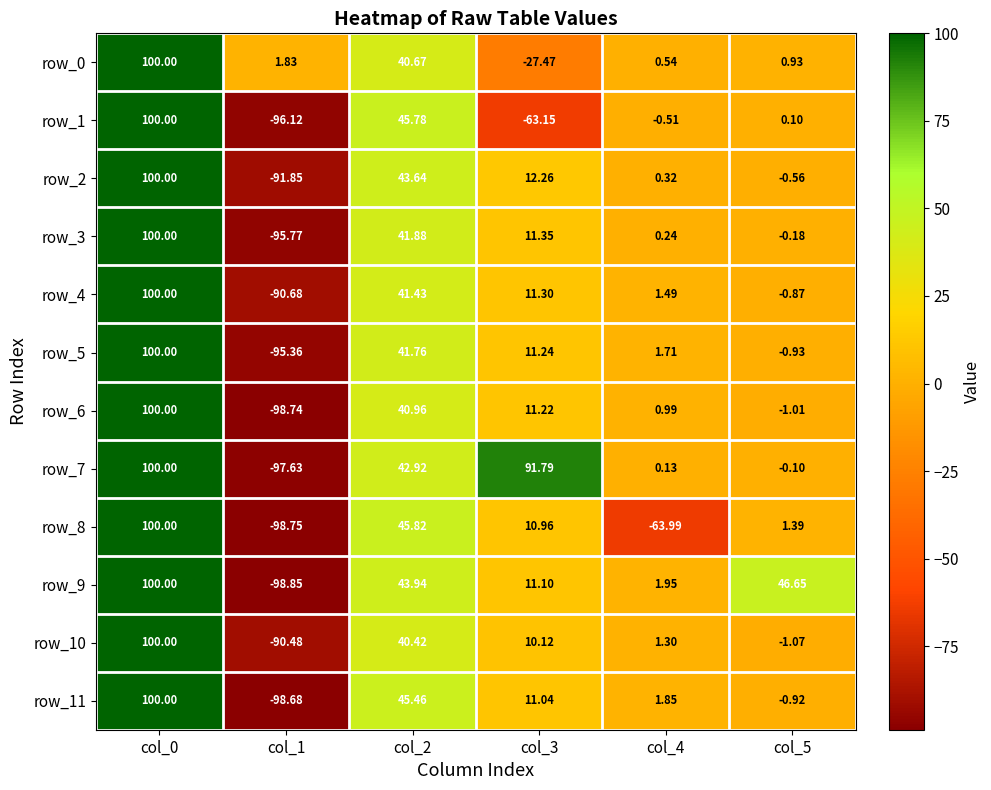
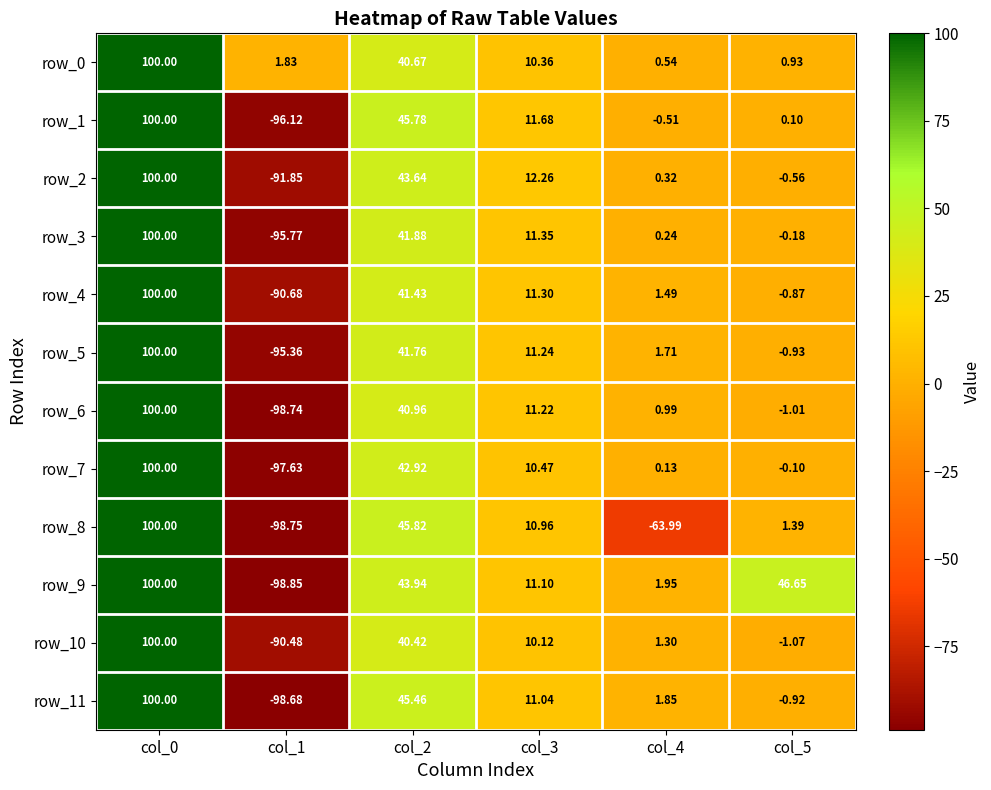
  {
    "row_0": {
      "col_0": 100.00,
      "col_1": 1.83,
      "col_2": 40.67,
-     "col_3": -27.47,
+     "col_3": 10.36,
      "col_4": 0.54,
      "col_5": 0.93
    },
    "row_1": {
      "col_0": 100.00,
      "col_1": -96.12,
      "col_2": 45.78,
-     "col_3": -63.15,
+     "col_3": 11.68,
      "col_4": -0.51,
      "col_5": 0.10
    },
    "row_2": {
      "col_0": 100.00,
      "col_1": -91.85,
      "col_2": 43.64,
      "col_3": 12.26,
      "col_4": 0.32,
      "col_5": -0.56
    },
    "row_3": {
      "col_0": 100.00,
      "col_1": -95.77,
      "col_2": 41.88,
      "col_3": 11.35,
      "col_4": 0.24,
      "col_5": -0.18
    },
    "row_4": {
      "col_0": 100.00,
      "col_1": -90.68,
      "col_2": 41.43,
      "col_3": 11.30,
      "col_4": 1.49,
      "col_5": -0.87
    },
    "row_5": {
      "col_0": 100.00,
      "col_1": -95.36,
      "col_2": 41.76,
      "col_3": 11.24,
      "col_4": 1.71,
      "col_5": -0.93
    },
    "row_6": {
      "col_0": 100.00,
      "col_1": -98.74,
      "col_2": 40.96,
      "col_3": 11.22,
      "col_4": 0.99,
      "col_5": -1.01
    },
    "row_7": {
      "col_0": 100.00,
      "col_1": -97.63,
      "col_2": 42.92,
-     "col_3": 91.79,
+     "col_3": 10.47,
      "col_4": 0.13,
      "col_5": -0.10
    },
    "row_8": {
      "col_0": 100.00,
      "col_1": -98.75,
      "col_2": 45.82,
      "col_3": 10.96,
      "col_4": -63.99,
      "col_5": 1.39
    },
    "row_9": {
      "col_0": 100.00,
      "col_1": -98.85,
      "col_2": 43.94,
      "col_3": 11.10,
      "col_4": 1.95,
      "col_5": 46.65
    },
    "row_10": {
      "col_0": 100.00,
      "col_1": -90.48,
      "col_2": 40.42,
      "col_3": 10.12,
      "col_4": 1.30,
      "col_5": -1.07
    },
    "row_11": {
      "col_0": 100.00,
      "col_1": -98.68,
      "col_2": 45.46,
      "col_3": 11.04,
      "col_4": 1.85,
      "col_5": -0.92
    }
  }
